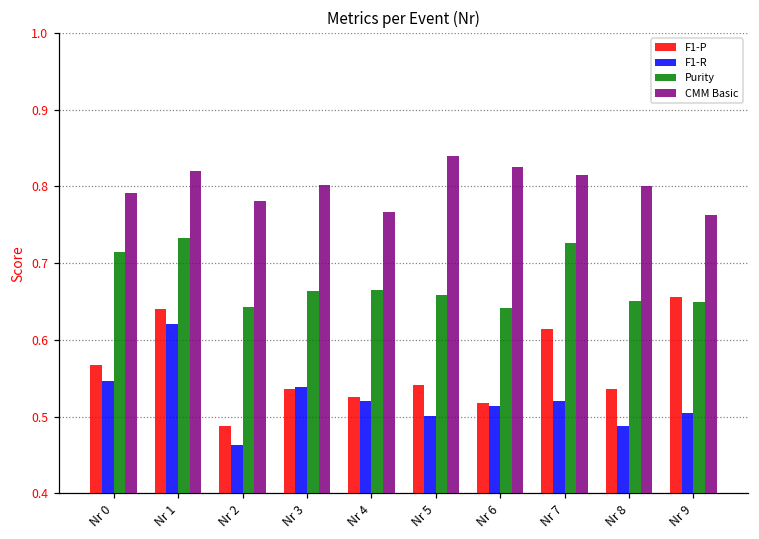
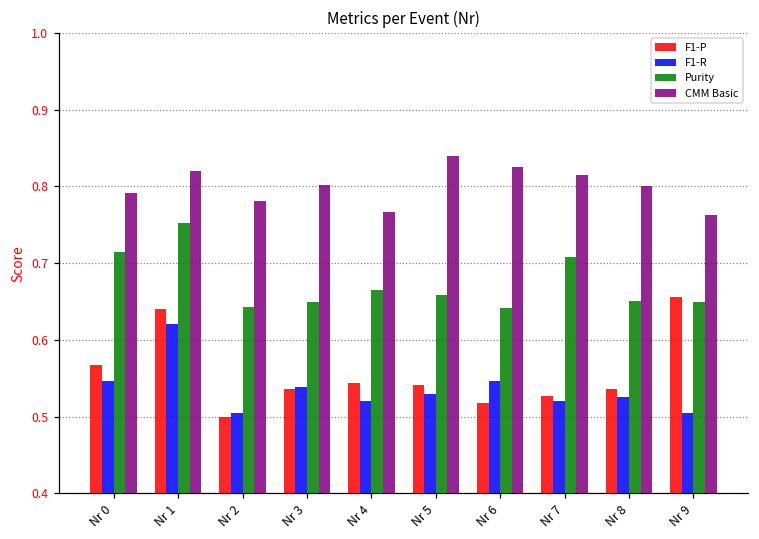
  {
    "F1-P": {
      "Nr 0": 0.57,
      "Nr 1": 0.64,
-     "Nr 2": 0.49,
+     "Nr 2": 0.50,
      "Nr 3": 0.54,
-     "Nr 4": 0.53,
+     "Nr 4": 0.54,
      "Nr 5": 0.54,
      "Nr 6": 0.52,
-     "Nr 7": 0.61,
+     "Nr 7": 0.53,
      "Nr 8": 0.54,
      "Nr 9": 0.66
    },
    "F1-R": {
      "Nr 0": 0.55,
      "Nr 1": 0.62,
-     "Nr 2": 0.46,
+     "Nr 2": 0.50,
      "Nr 3": 0.54,
      "Nr 4": 0.52,
-     "Nr 5": 0.50,
-     "Nr 6": 0.51,
+     "Nr 5": 0.53,
+     "Nr 6": 0.55,
      "Nr 7": 0.52,
-     "Nr 8": 0.49,
+     "Nr 8": 0.53,
      "Nr 9": 0.50
    },
    "Purity": {
      "Nr 0": 0.71,
-     "Nr 1": 0.73,
+     "Nr 1": 0.75,
      "Nr 2": 0.64,
-     "Nr 3": 0.66,
+     "Nr 3": 0.65,
      "Nr 4": 0.66,
      "Nr 5": 0.66,
      "Nr 6": 0.64,
-     "Nr 7": 0.73,
+     "Nr 7": 0.71,
      "Nr 8": 0.65,
      "Nr 9": 0.65
    },
    "CMM Basic": {
      "Nr 0": 0.79,
      "Nr 1": 0.82,
      "Nr 2": 0.78,
      "Nr 3": 0.80,
      "Nr 4": 0.77,
      "Nr 5": 0.84,
      "Nr 6": 0.83,
      "Nr 7": 0.81,
      "Nr 8": 0.80,
      "Nr 9": 0.76
    }
  }
